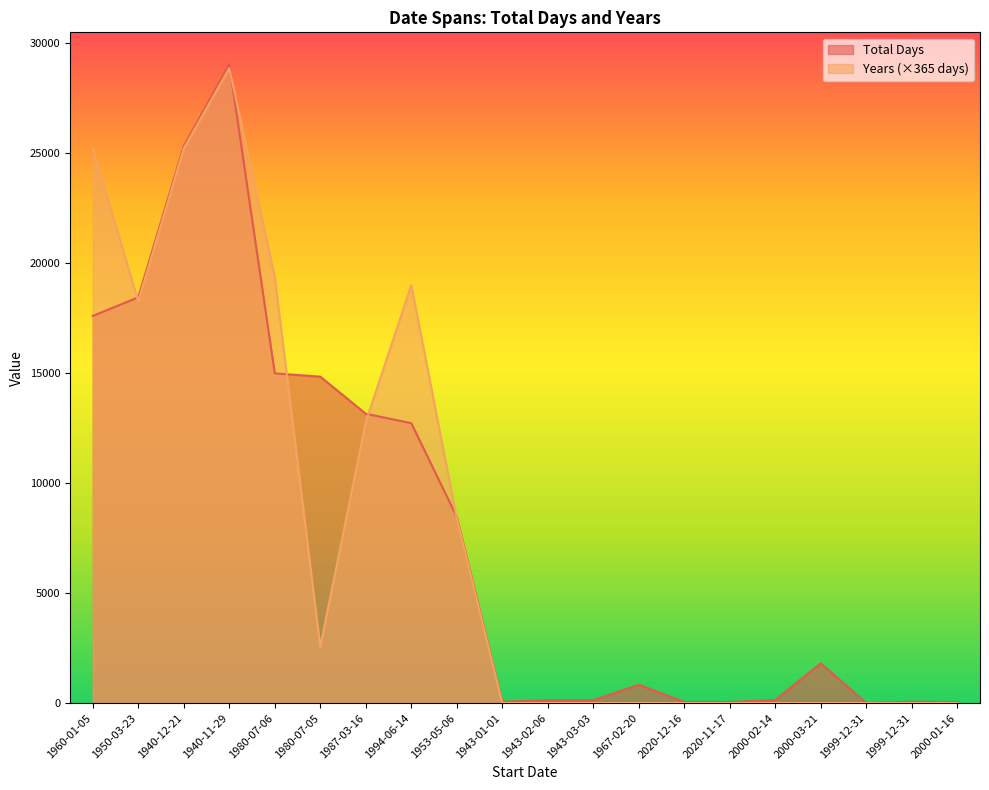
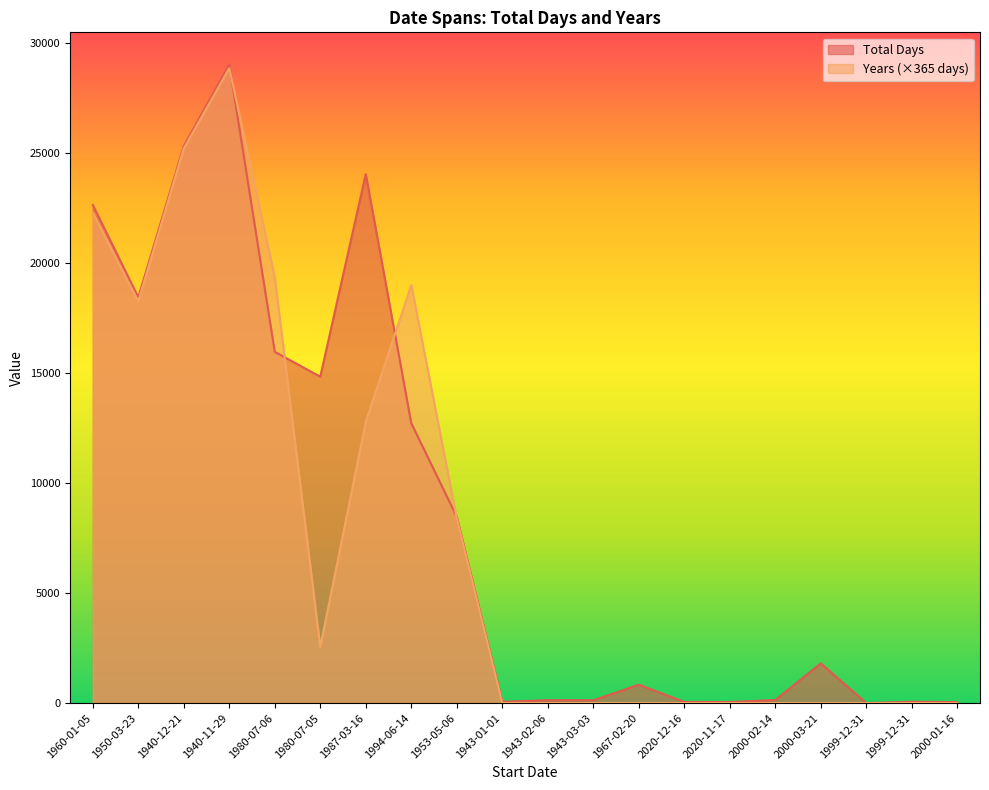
  {
    "Total Days": {
-     "1960-01-05": 17600,
+     "1960-01-05": 22600,
      "1950-03-23": 18400,
      "1940-11-29": 29000,
-     "1980-07-06": 15000,
+     "1980-07-06": 16000,
      "1980-07-05": 14800,
-     "1987-03-16": 13100,
+     "1987-03-16": 24000,
      "1994-06-14": 12700,
      "1943-02-06": 100,
      "1943-03-03": 100,
      "1967-02-20": 800,
      "2000-02-14": 100,
      "2000-03-21": 1800
    },
    "Years (×365 days)": {
-     "1960-01-05": 25200,
+     "1960-01-05": 22300,
      "1950-03-23": 18300,
      "1940-11-29": 28800,
      "1980-07-06": 19300,
      "1980-07-05": 2600,
      "1987-03-16": 12800,
      "1994-06-14": 19000,
      "1943-02-06": 0,
      "1943-03-03": 0,
      "1967-02-20": 0,
      "2000-02-14": 0,
      "2000-03-21": 0
    }
  }
